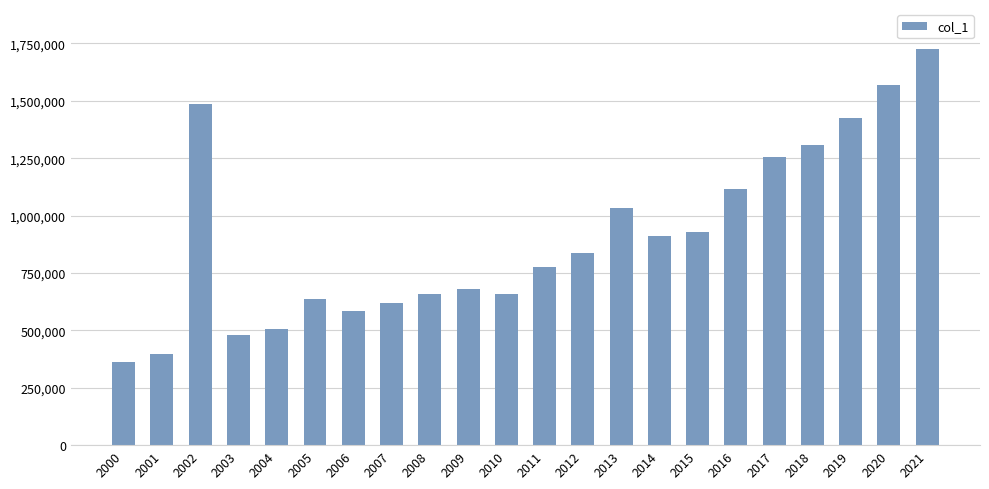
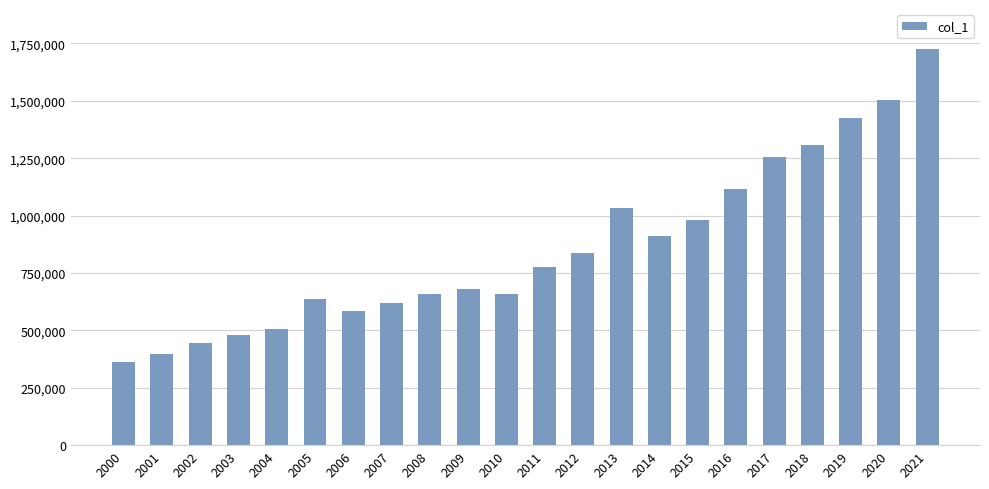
  {
    "2000": "360,000",
    "2001": "400,000",
-   "2002": "1,490,000",
+   "2002": "440,000",
    "2003": "480,000",
    "2004": "510,000",
    "2005": "640,000",
    "2006": "590,000",
    "2007": "620,000",
    "2008": "660,000",
    "2009": "680,000",
    "2010": "660,000",
    "2011": "780,000",
    "2012": "830,000",
    "2013": "1,030,000",
    "2014": "910,000",
-   "2015": "930,000",
+   "2015": "980,000",
    "2016": "1,110,000",
    "2017": "1,250,000",
    "2018": "1,310,000",
    "2019": "1,430,000",
-   "2020": "1,570,000",
+   "2020": "1,500,000",
    "2021": "1,730,000"
  }
